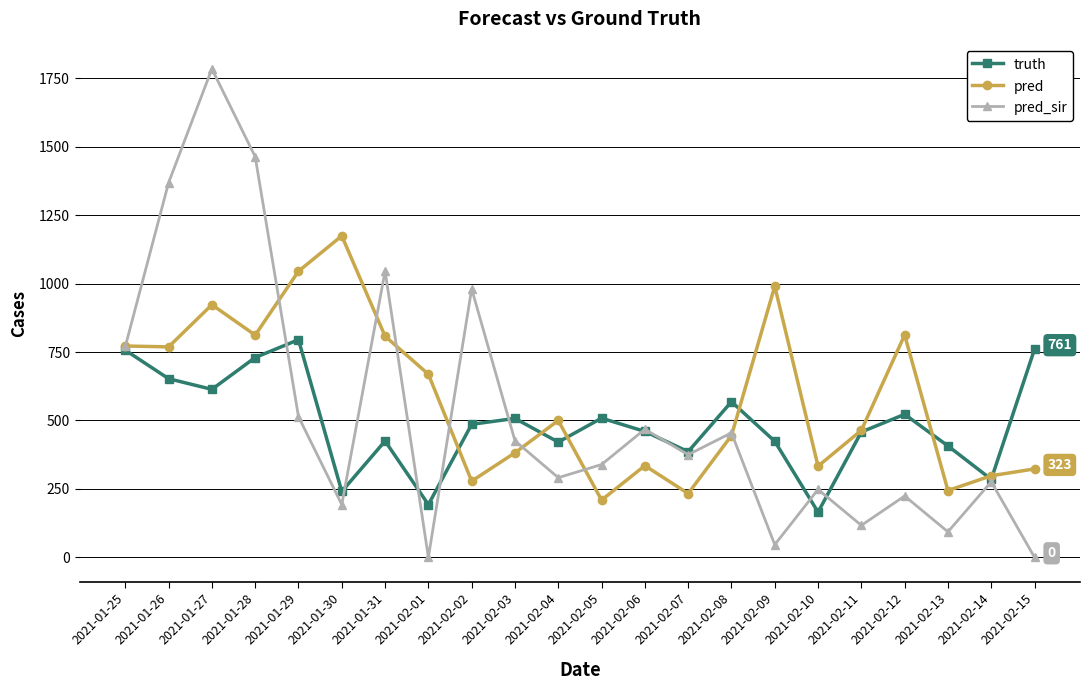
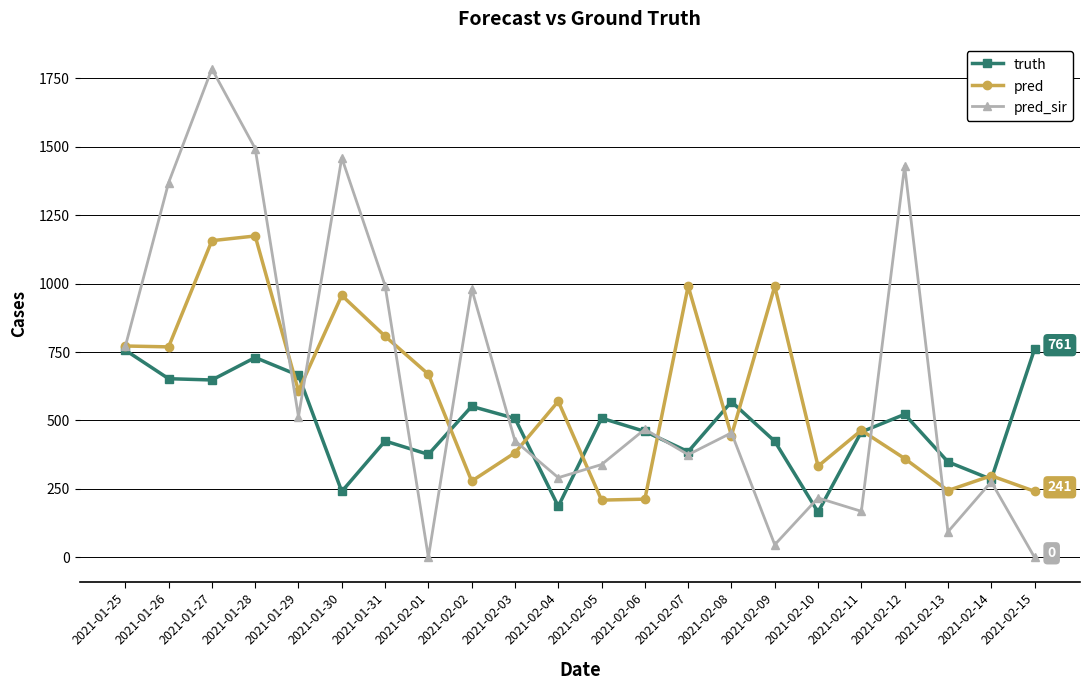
  {
    "truth": {
      "2021-01-25": 760,
      "2021-01-26": 650,
-     "2021-01-27": 610,
+     "2021-01-27": 650,
      "2021-01-28": 730,
-     "2021-01-29": 800,
+     "2021-01-29": 670,
      "2021-01-30": 240,
      "2021-01-31": 430,
-     "2021-02-01": 190,
-     "2021-02-02": 490,
+     "2021-02-01": 380,
+     "2021-02-02": 550,
      "2021-02-03": 510,
-     "2021-02-04": 420,
+     "2021-02-04": 190,
      "2021-02-05": 510,
      "2021-02-07": 390,
      "2021-02-08": 570,
      "2021-02-09": 420,
      "2021-02-10": 170,
      "2021-02-12": 520,
-     "2021-02-13": 410
+     "2021-02-13": 350
    },
    "pred": {
-     "2021-01-27": 920,
-     "2021-01-28": 810,
-     "2021-01-29": 1050,
-     "2021-01-30": 1170,
-     "2021-02-04": 500,
-     "2021-02-06": 340,
-     "2021-02-07": 230,
-     "2021-02-12": 810,
-     "2021-02-15": 323
+     "2021-01-27": 1160,
+     "2021-01-28": 1170,
+     "2021-01-29": 610,
+     "2021-01-30": 960,
+     "2021-02-04": 570,
+     "2021-02-06": 210,
+     "2021-02-07": 990,
+     "2021-02-12": 360,
+     "2021-02-15": 241
    },
    "pred_sir": {
      "2021-01-26": 1370,
      "2021-01-27": 1790,
-     "2021-01-28": 1460,
+     "2021-01-28": 1490,
      "2021-01-29": 510,
-     "2021-01-30": 190,
-     "2021-01-31": 1050,
+     "2021-01-30": 1460,
+     "2021-01-31": 990,
      "2021-02-01": 0,
      "2021-02-02": 980,
      "2021-02-03": 430,
      "2021-02-04": 290,
      "2021-02-05": 340,
      "2021-02-07": 380,
      "2021-02-08": 450,
      "2021-02-09": 50,
-     "2021-02-10": 250,
-     "2021-02-11": 120,
-     "2021-02-12": 220,
+     "2021-02-10": 220,
+     "2021-02-11": 170,
+     "2021-02-12": 1430,
      "2021-02-13": 90
    }
  }
